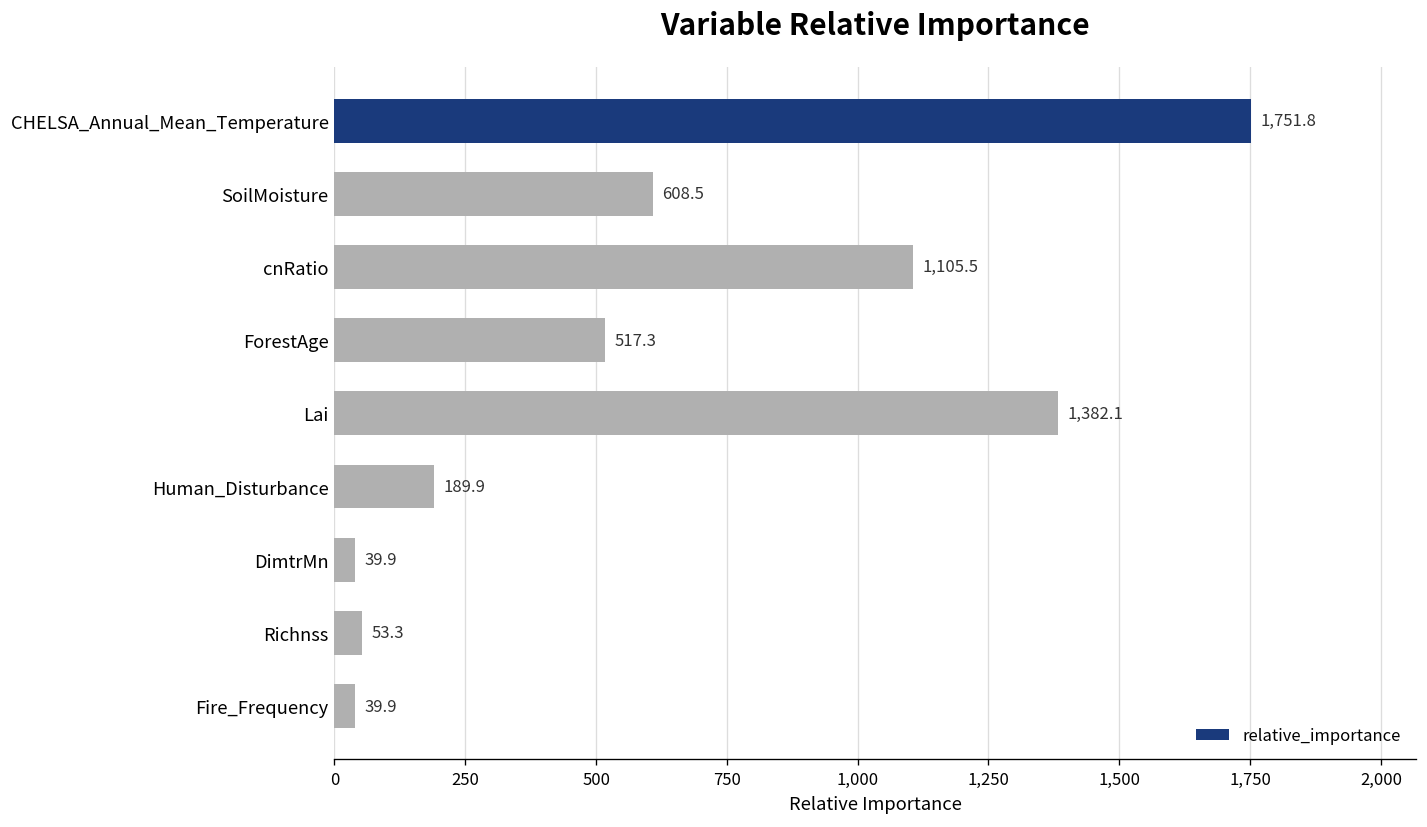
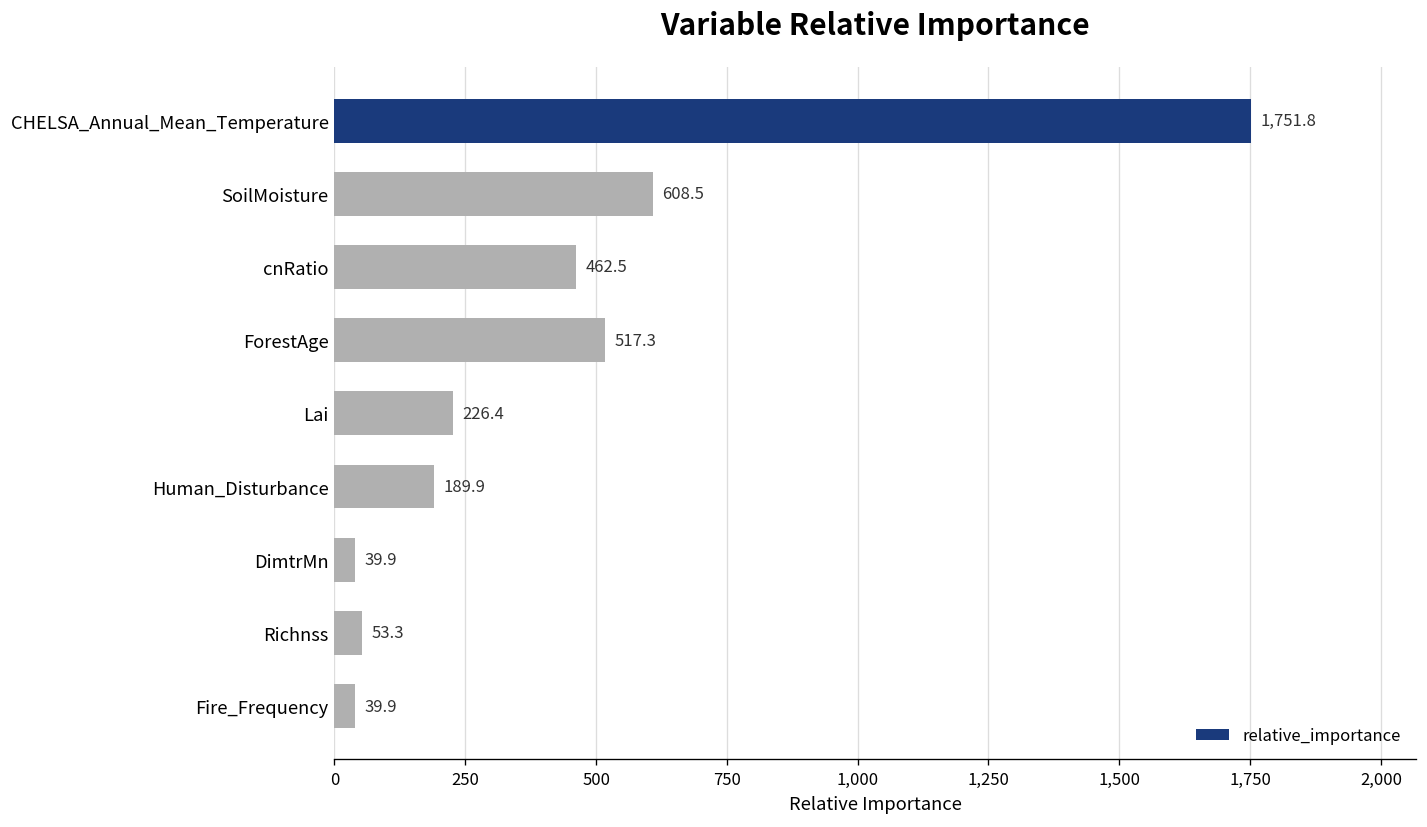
  {
    "CHELSA_Annual_Mean_Temperature": "1,751.8",
    "SoilMoisture": "608.5",
-   "cnRatio": "1,105.5",
+   "cnRatio": "462.5",
    "ForestAge": "517.3",
-   "Lai": "1,382.1",
+   "Lai": "226.4",
    "Human_Disturbance": "189.9",
    "DimtrMn": "39.9",
    "Richnss": "53.3",
    "Fire_Frequency": "39.9"
  }
